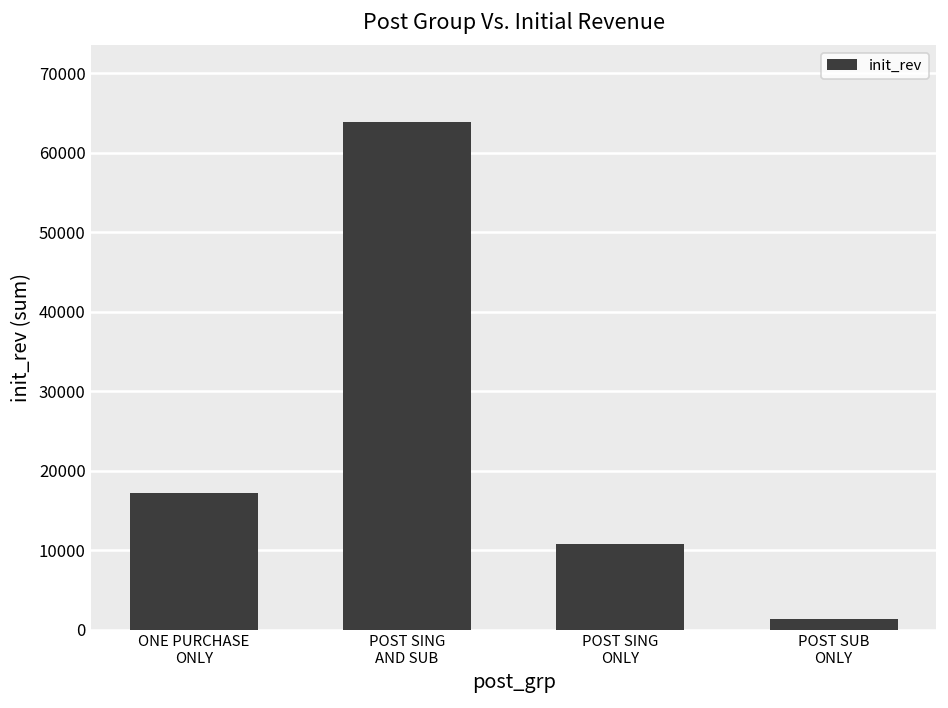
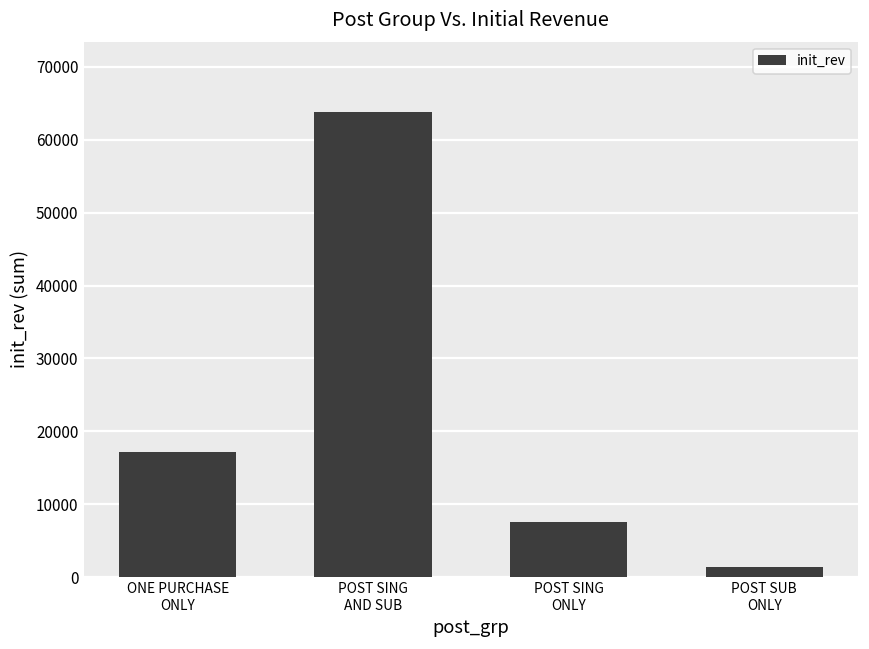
  {
    "ONE PURCHASE ONLY": 17000,
    "POST SING AND SUB": 64000,
-   "POST SING ONLY": 11000,
+   "POST SING ONLY": 8000,
    "POST SUB ONLY": 1000
  }
